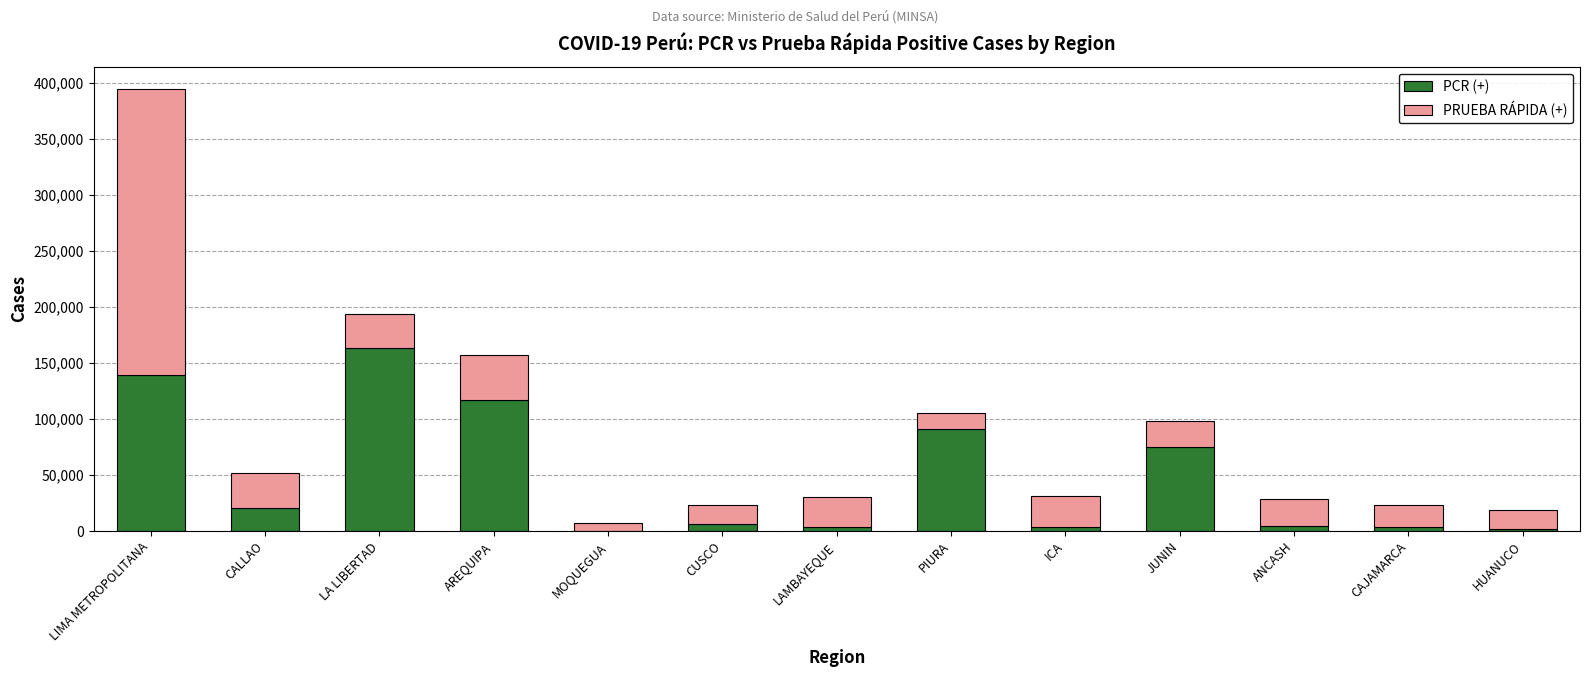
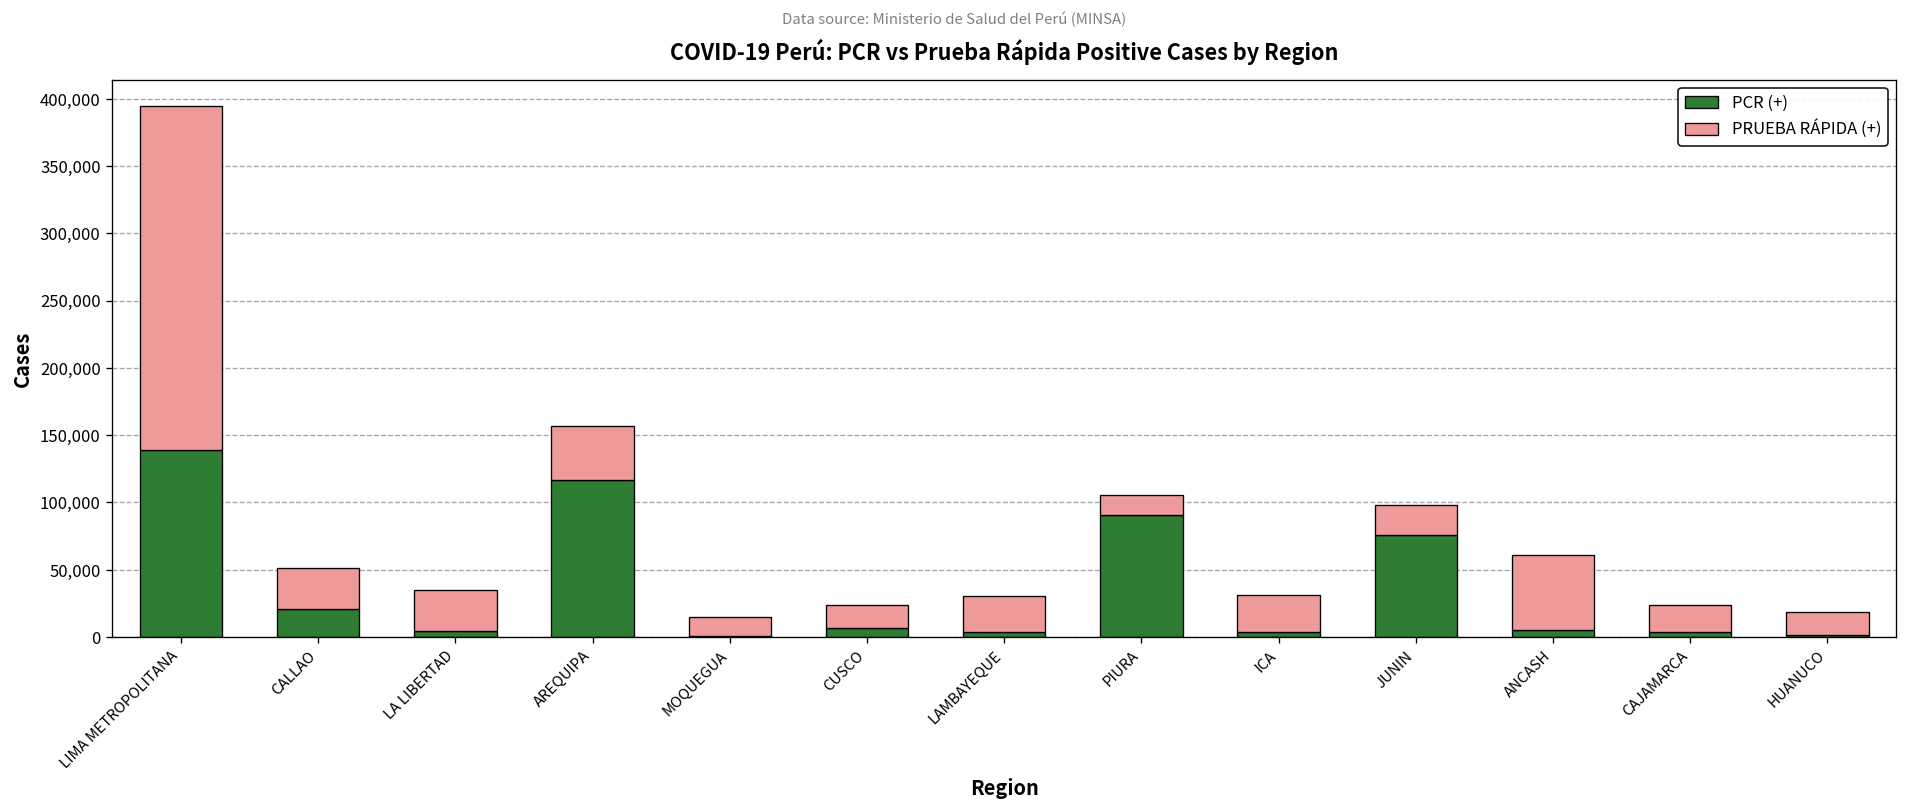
  {
    "PCR (+)": {
      "LIMA METROPOLITANA": "139,000",
      "CALLAO": "21,000",
-     "LA LIBERTAD": "163,000",
+     "LA LIBERTAD": "4,000",
      "AREQUIPA": "117,000",
      "CUSCO": "6,000",
      "LAMBAYEQUE": "4,000",
      "PIURA": "91,000",
      "ICA": "4,000",
      "JUNIN": "75,000",
      "ANCASH": "5,000",
      "CAJAMARCA": "3,000"
    },
    "PRUEBA RÁPIDA (+)": {
      "LIMA METROPOLITANA": "255,000",
      "CALLAO": "30,000",
      "LA LIBERTAD": "31,000",
      "AREQUIPA": "40,000",
-     "MOQUEGUA": "7,000",
+     "MOQUEGUA": "15,000",
      "CUSCO": "17,000",
      "LAMBAYEQUE": "27,000",
      "PIURA": "15,000",
      "ICA": "27,000",
      "JUNIN": "22,000",
-     "ANCASH": "24,000",
+     "ANCASH": "56,000",
      "CAJAMARCA": "20,000",
      "HUANUCO": "17,000"
    }
  }
